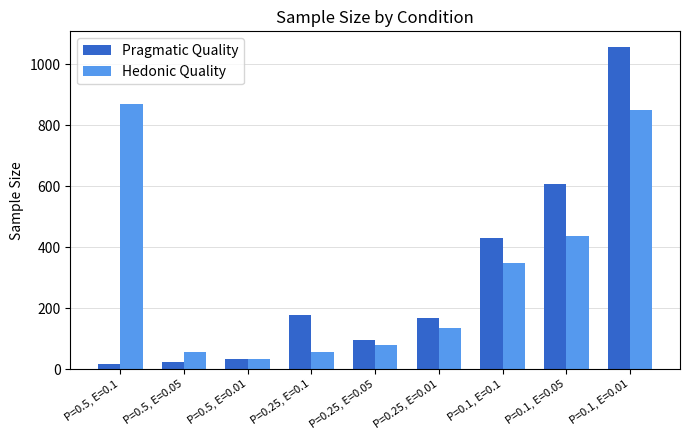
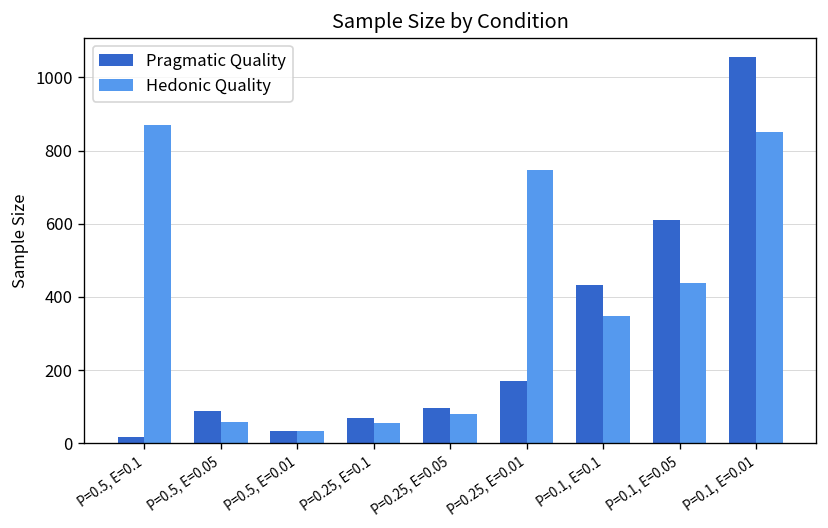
  {
    "Pragmatic Quality": {
      "P=0.5, E=0.1": 20,
-     "P=0.5, E=0.05": 20,
+     "P=0.5, E=0.05": 90,
      "P=0.5, E=0.01": 30,
-     "P=0.25, E=0.1": 180,
+     "P=0.25, E=0.1": 70,
      "P=0.25, E=0.05": 100,
      "P=0.25, E=0.01": 170,
      "P=0.1, E=0.1": 430,
      "P=0.1, E=0.05": 610,
      "P=0.1, E=0.01": 1060
    },
    "Hedonic Quality": {
      "P=0.5, E=0.1": 870,
      "P=0.5, E=0.05": 60,
      "P=0.5, E=0.01": 30,
      "P=0.25, E=0.1": 60,
      "P=0.25, E=0.05": 80,
-     "P=0.25, E=0.01": 140,
+     "P=0.25, E=0.01": 750,
      "P=0.1, E=0.1": 350,
      "P=0.1, E=0.05": 440,
      "P=0.1, E=0.01": 850
    }
  }
